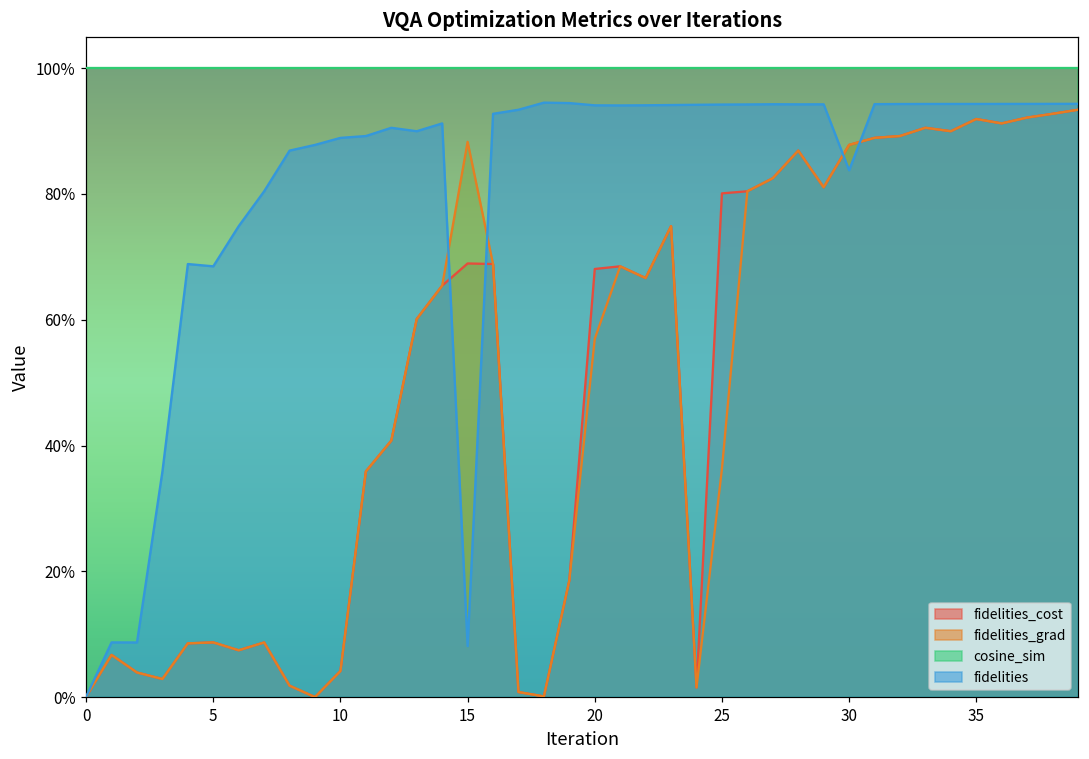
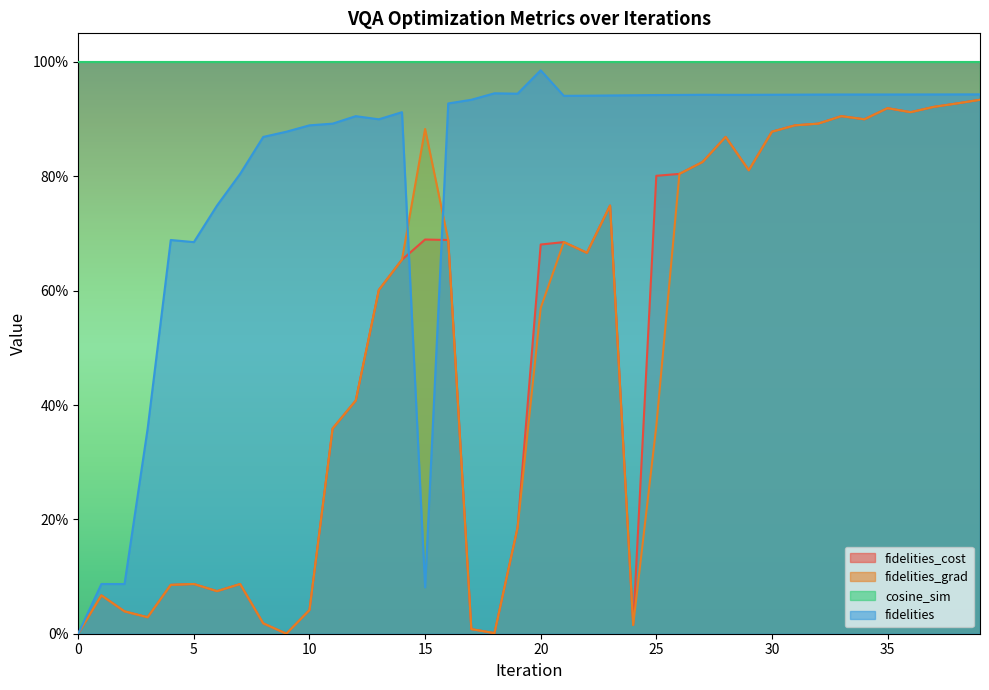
  {
    "cosine_sim": {
      "0": "100%",
      "5": "100%",
      "10": "100%",
      "15": "100%",
      "20": "100%",
      "25": "100%",
      "30": "100%",
      "35": "100%"
    },
    "fidelities": {
      "5": "68%",
      "10": "89%",
      "15": "8%",
-     "20": "94%",
+     "20": "99%",
      "25": "94%",
-     "30": "84%",
+     "30": "94%",
      "35": "94%"
    }
  }
